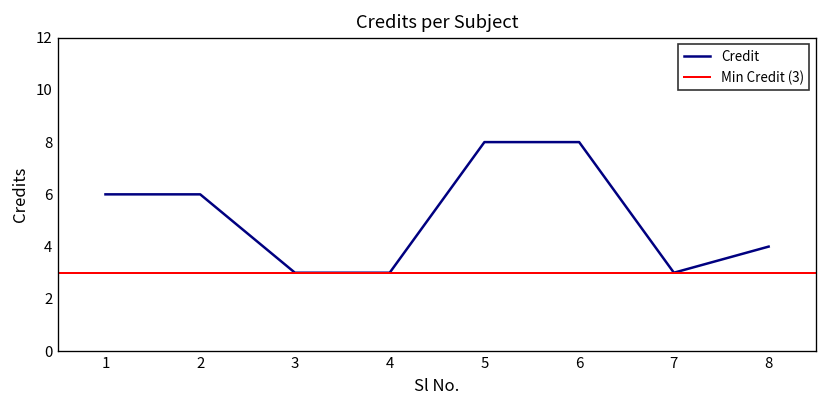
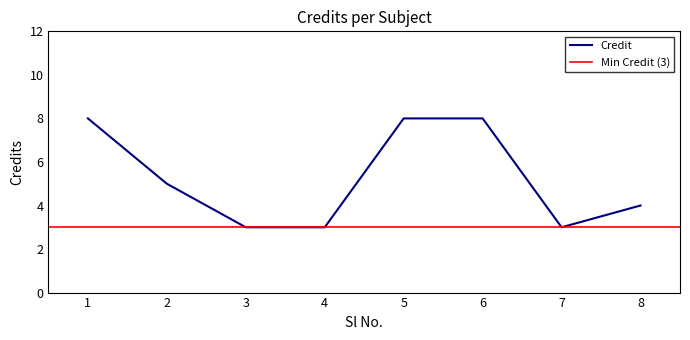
  {
-   "1": 6,
-   "2": 6,
+   "1": 8,
+   "2": 5,
    "3": 3,
    "4": 3,
    "5": 8,
    "6": 8,
    "7": 3,
    "8": 4
  }
